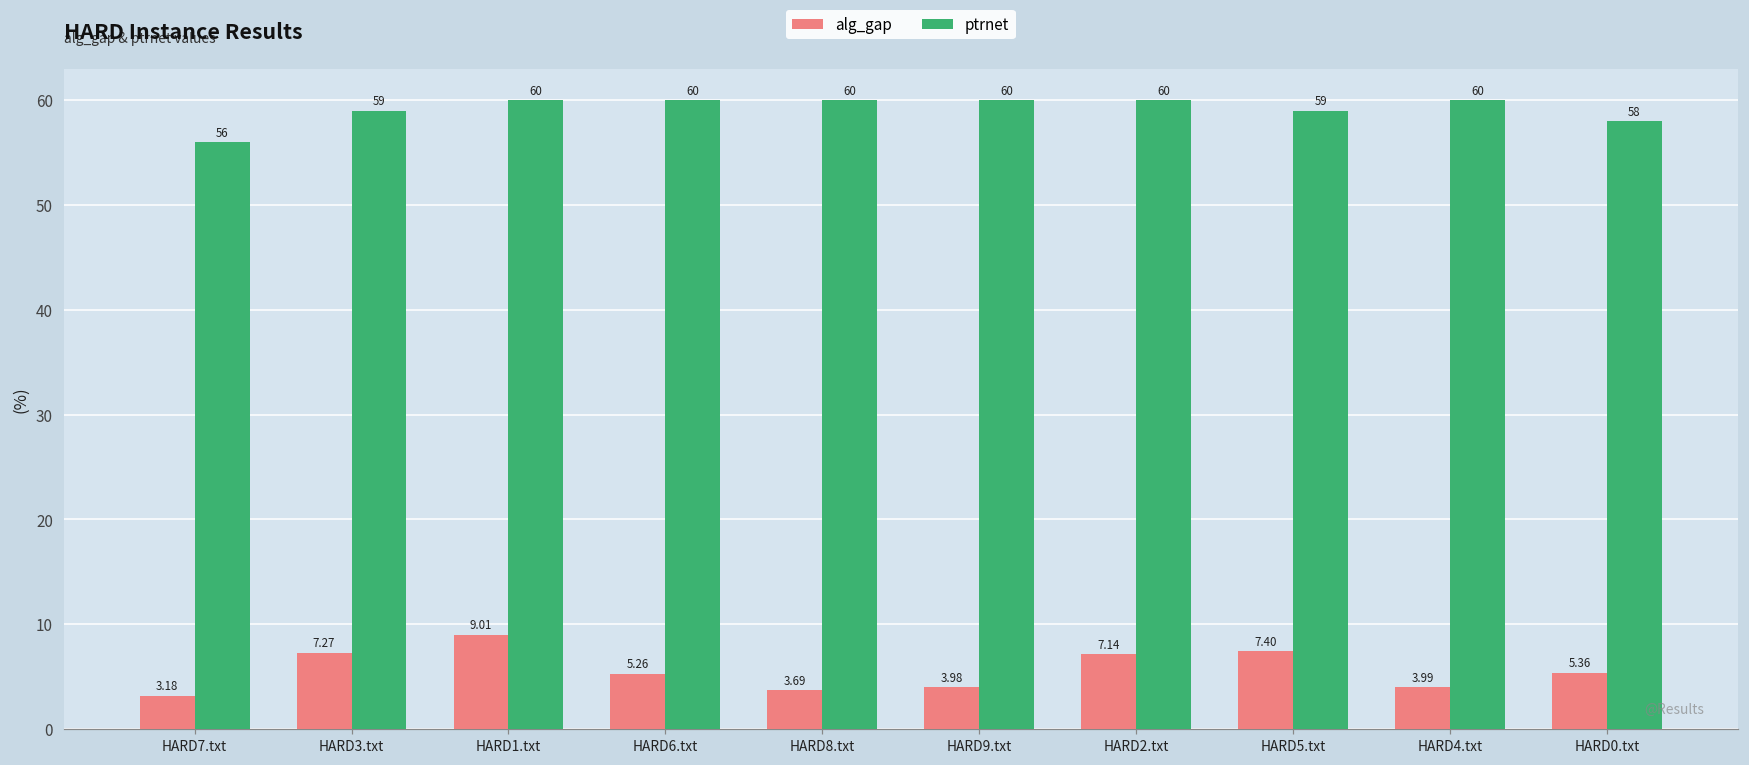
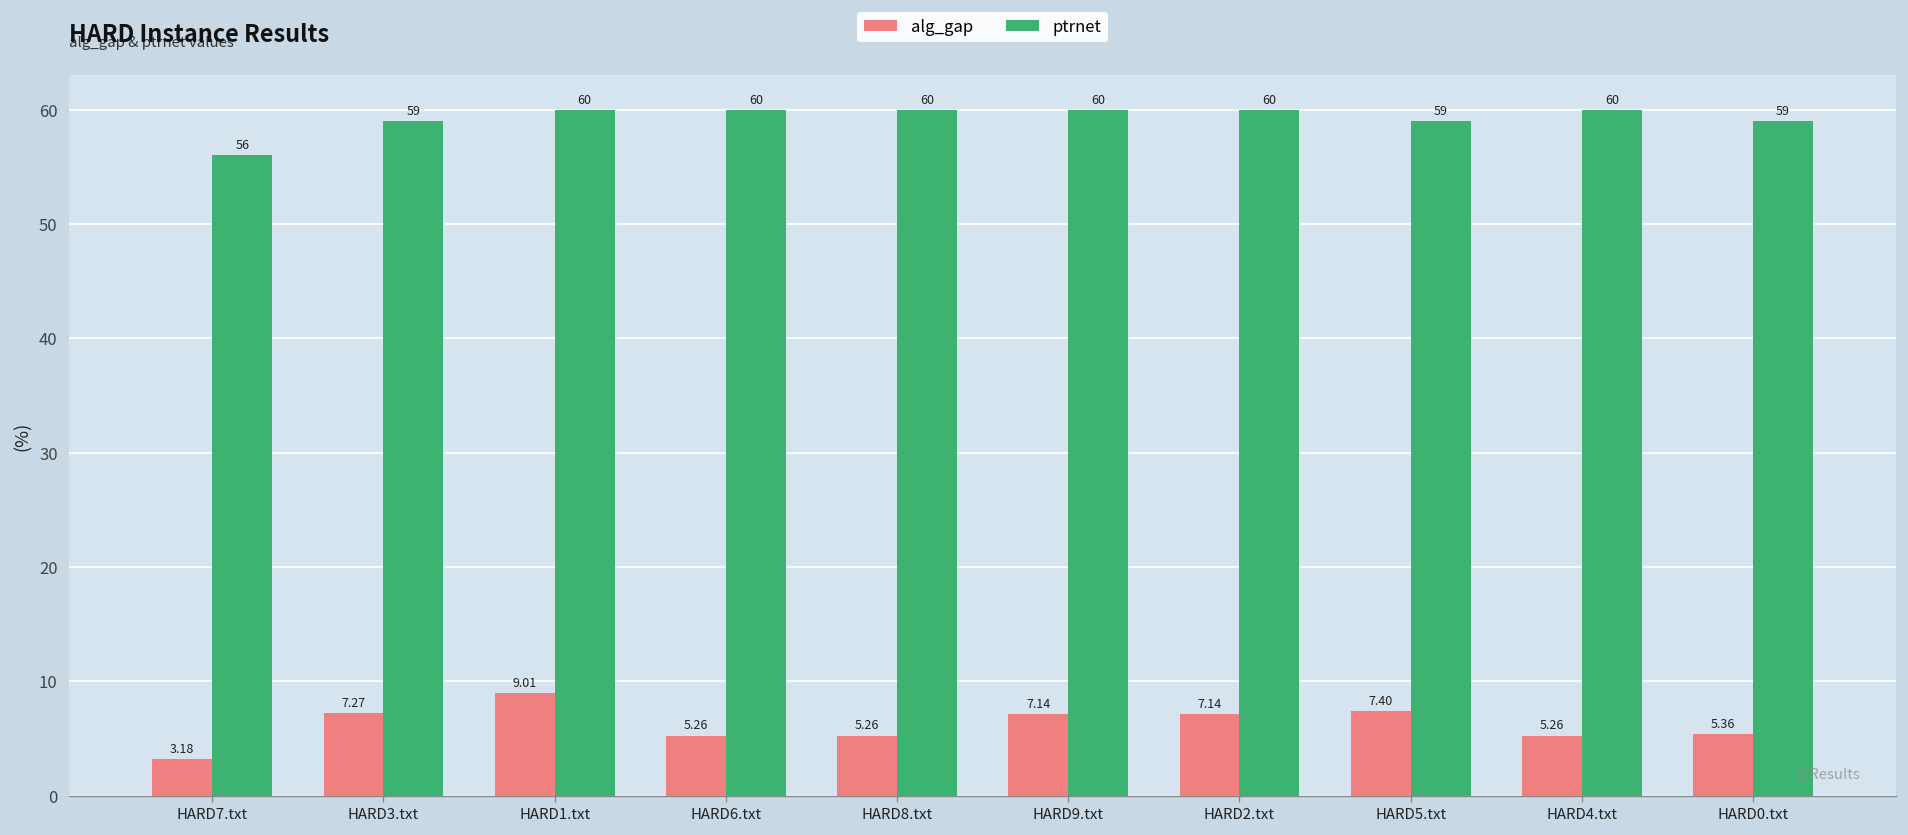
  {
    "alg_gap": {
      "HARD7.txt": 3.18,
      "HARD3.txt": 7.27,
      "HARD1.txt": 9.01,
      "HARD6.txt": 5.26,
-     "HARD8.txt": 3.69,
-     "HARD9.txt": 3.98,
+     "HARD8.txt": 5.26,
+     "HARD9.txt": 7.14,
      "HARD2.txt": 7.14,
      "HARD5.txt": 7.40,
-     "HARD4.txt": 3.99,
+     "HARD4.txt": 5.26,
      "HARD0.txt": 5.36
    },
    "ptrnet": {
      "HARD7.txt": 56,
      "HARD3.txt": 59,
      "HARD1.txt": 60,
      "HARD6.txt": 60,
      "HARD8.txt": 60,
      "HARD9.txt": 60,
      "HARD2.txt": 60,
      "HARD5.txt": 59,
      "HARD4.txt": 60,
-     "HARD0.txt": 58
+     "HARD0.txt": 59
    }
  }
